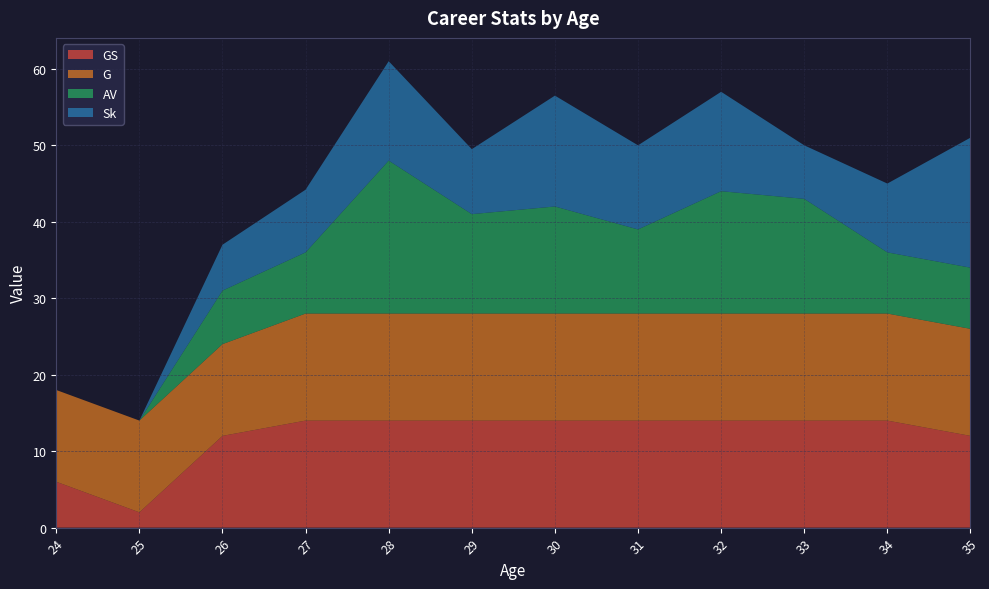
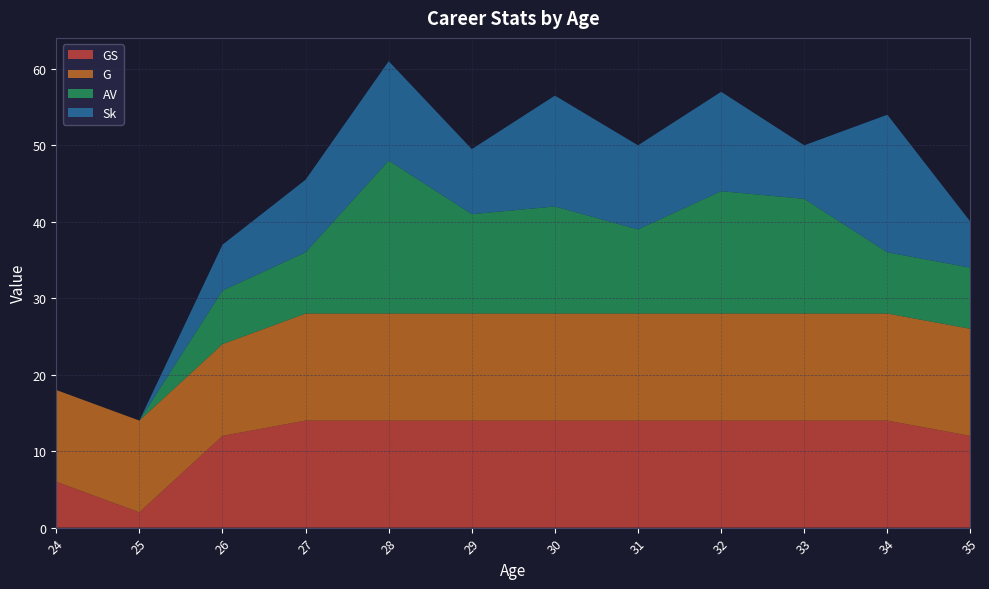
  {
    "AV": {
      "26": 7,
      "27": 8,
      "28": 20,
      "29": 13,
      "30": 14,
      "31": 11,
      "32": 16,
      "33": 15,
      "34": 8,
      "35": 8
    },
    "Sk": {
      "26": 6,
-     "27": 8,
+     "27": 10,
      "28": 13,
      "29": 9,
      "30": 15,
      "31": 11,
      "32": 13,
      "33": 7,
-     "34": 9,
-     "35": 17
+     "34": 18,
+     "35": 6
    }
  }
